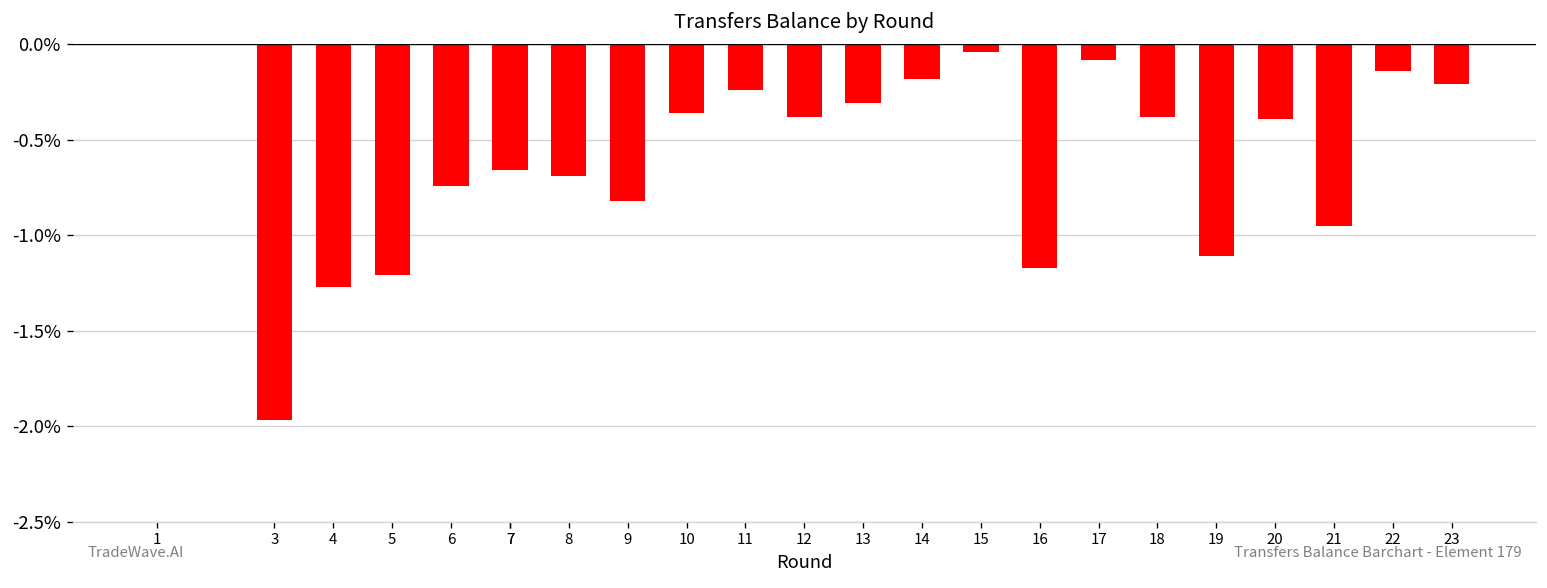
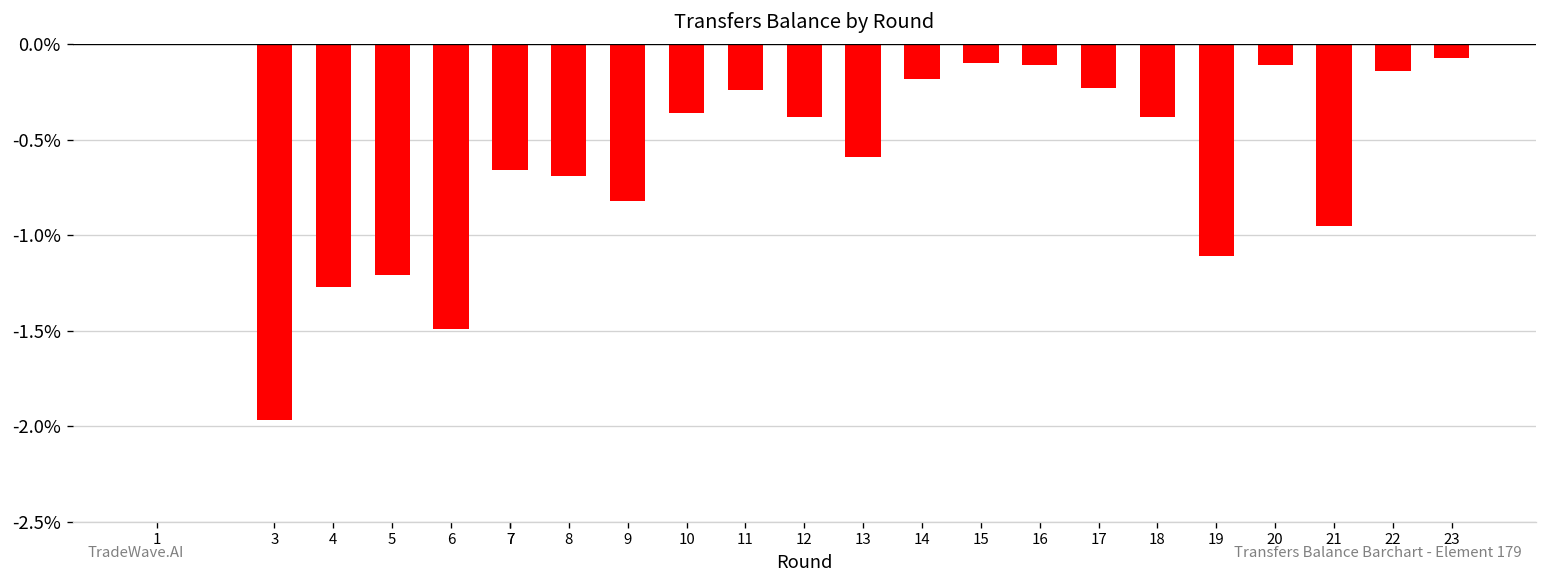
  {
    "1": "0.00%",
    "3": "-1.97%",
    "4": "-1.27%",
    "5": "-1.21%",
-   "6": "-0.74%",
+   "6": "-1.49%",
    "8": "-0.69%",
    "9": "-0.82%",
    "10": "-0.36%",
    "11": "-0.24%",
    "12": "-0.38%",
-   "13": "-0.31%",
+   "13": "-0.59%",
    "14": "-0.18%",
-   "15": "-0.04%",
-   "16": "-1.17%",
-   "17": "-0.08%",
+   "15": "-0.10%",
+   "16": "-0.11%",
+   "17": "-0.23%",
    "18": "-0.38%",
    "19": "-1.11%",
-   "20": "-0.39%",
+   "20": "-0.11%",
    "21": "-0.95%",
    "22": "-0.14%",
-   "23": "-0.21%"
+   "23": "-0.07%"
  }
